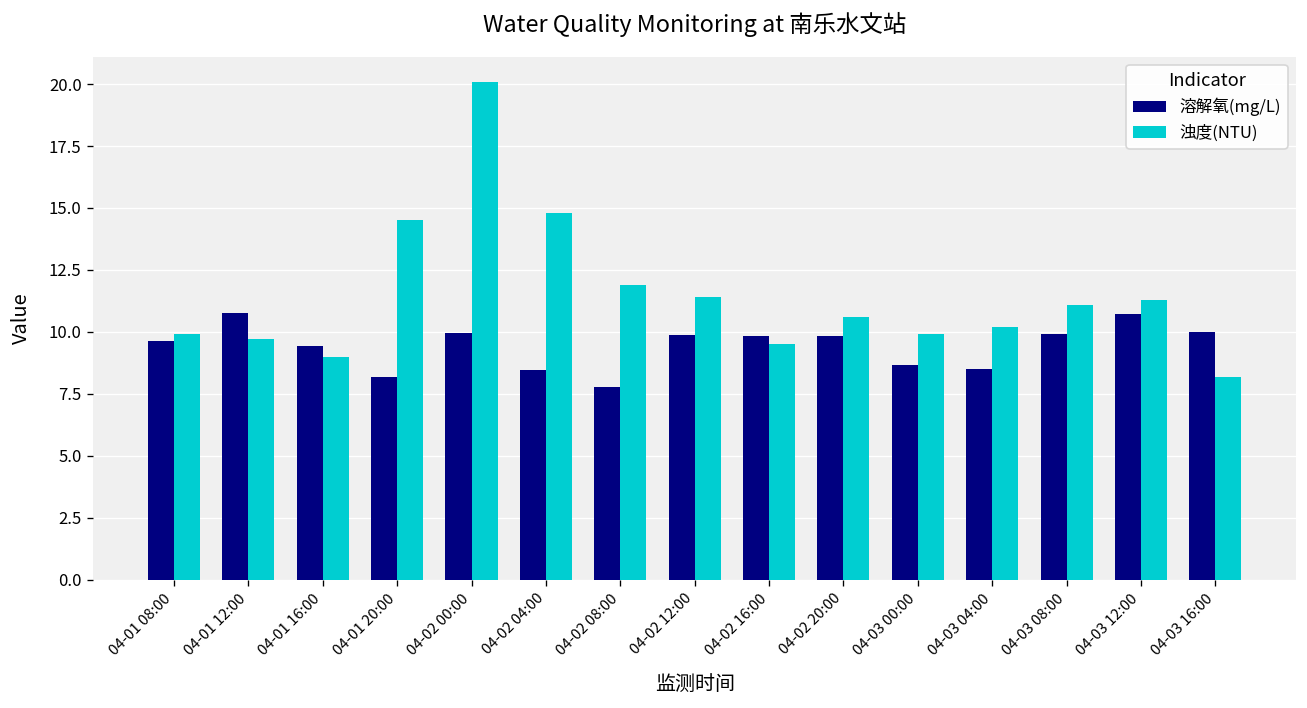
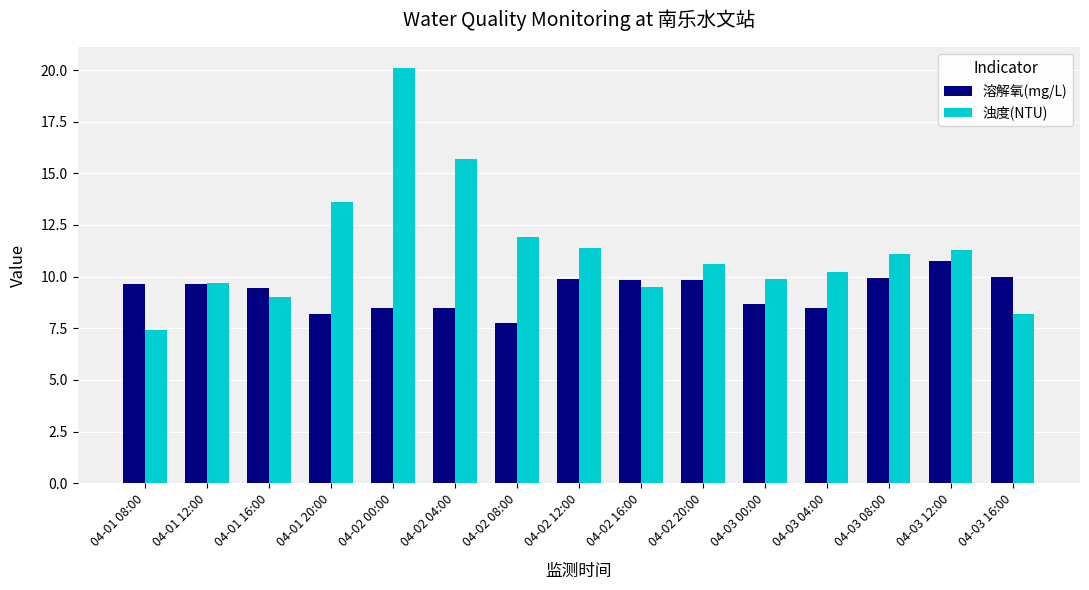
  {
    "溶解氧(mg/L)": {
      "04-01 08:00": 9.6,
-     "04-01 12:00": 10.8,
+     "04-01 12:00": 9.6,
      "04-01 16:00": 9.5,
      "04-01 20:00": 8.2,
-     "04-02 00:00": 10.0,
+     "04-02 00:00": 8.5,
      "04-02 04:00": 8.5,
      "04-02 08:00": 7.8,
      "04-02 12:00": 9.9,
      "04-02 16:00": 9.9,
      "04-02 20:00": 9.9,
      "04-03 00:00": 8.7,
      "04-03 04:00": 8.5,
      "04-03 08:00": 9.9,
      "04-03 12:00": 10.7,
      "04-03 16:00": 10.0
    },
    "浊度(NTU)": {
-     "04-01 08:00": 9.9,
+     "04-01 08:00": 7.4,
      "04-01 12:00": 9.7,
      "04-01 16:00": 9.0,
-     "04-01 20:00": 14.5,
+     "04-01 20:00": 13.6,
      "04-02 00:00": 20.1,
-     "04-02 04:00": 14.8,
+     "04-02 04:00": 15.7,
      "04-02 08:00": 11.9,
      "04-02 12:00": 11.4,
      "04-02 16:00": 9.5,
      "04-02 20:00": 10.6,
      "04-03 00:00": 9.9,
      "04-03 04:00": 10.2,
      "04-03 08:00": 11.1,
      "04-03 12:00": 11.3,
      "04-03 16:00": 8.2
    }
  }
